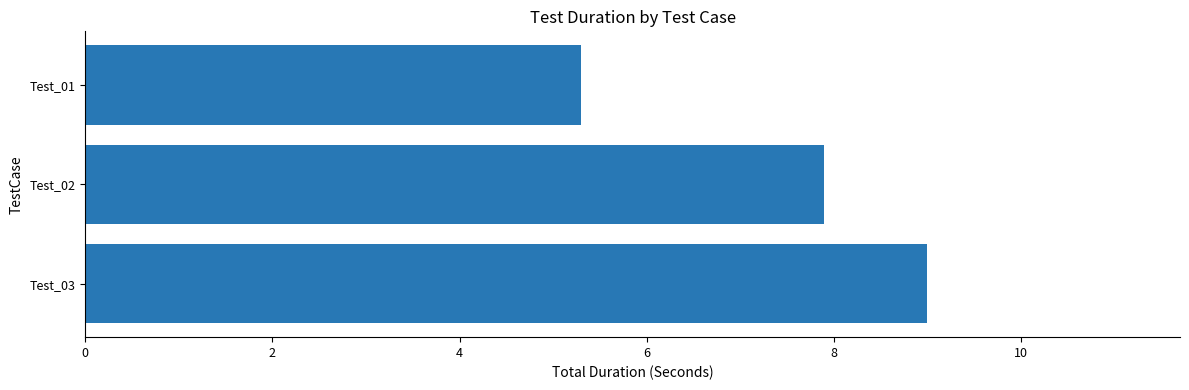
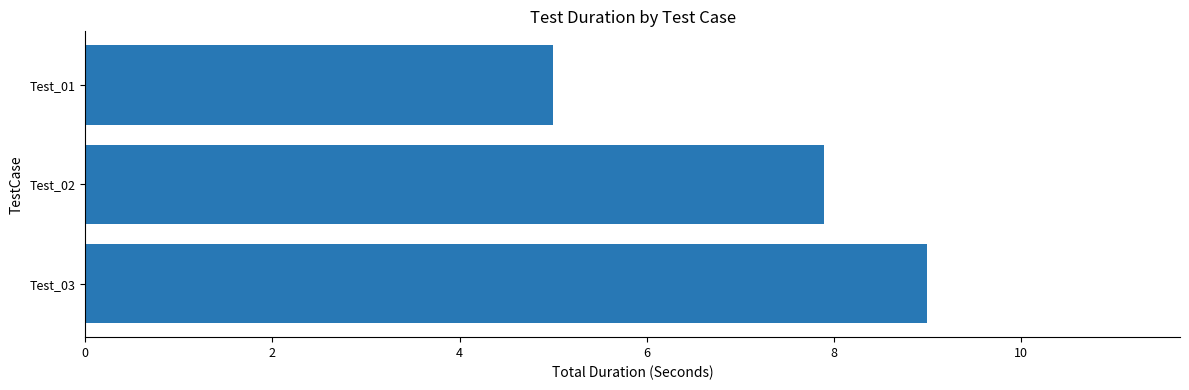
  {
-   "Test_01": 5.3,
+   "Test_01": 5.0,
    "Test_02": 7.9,
    "Test_03": 9.0
  }
